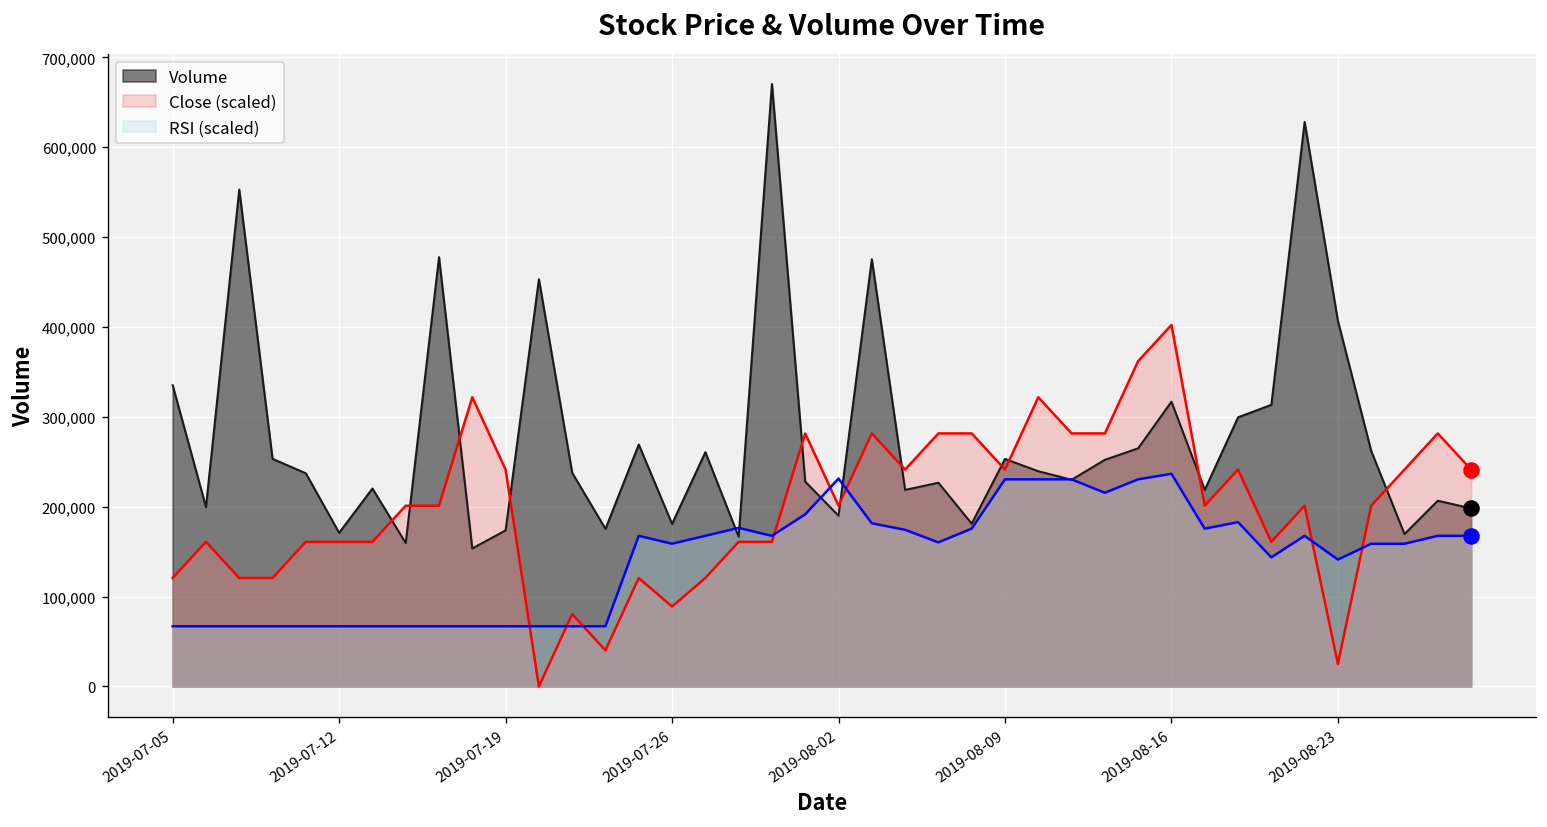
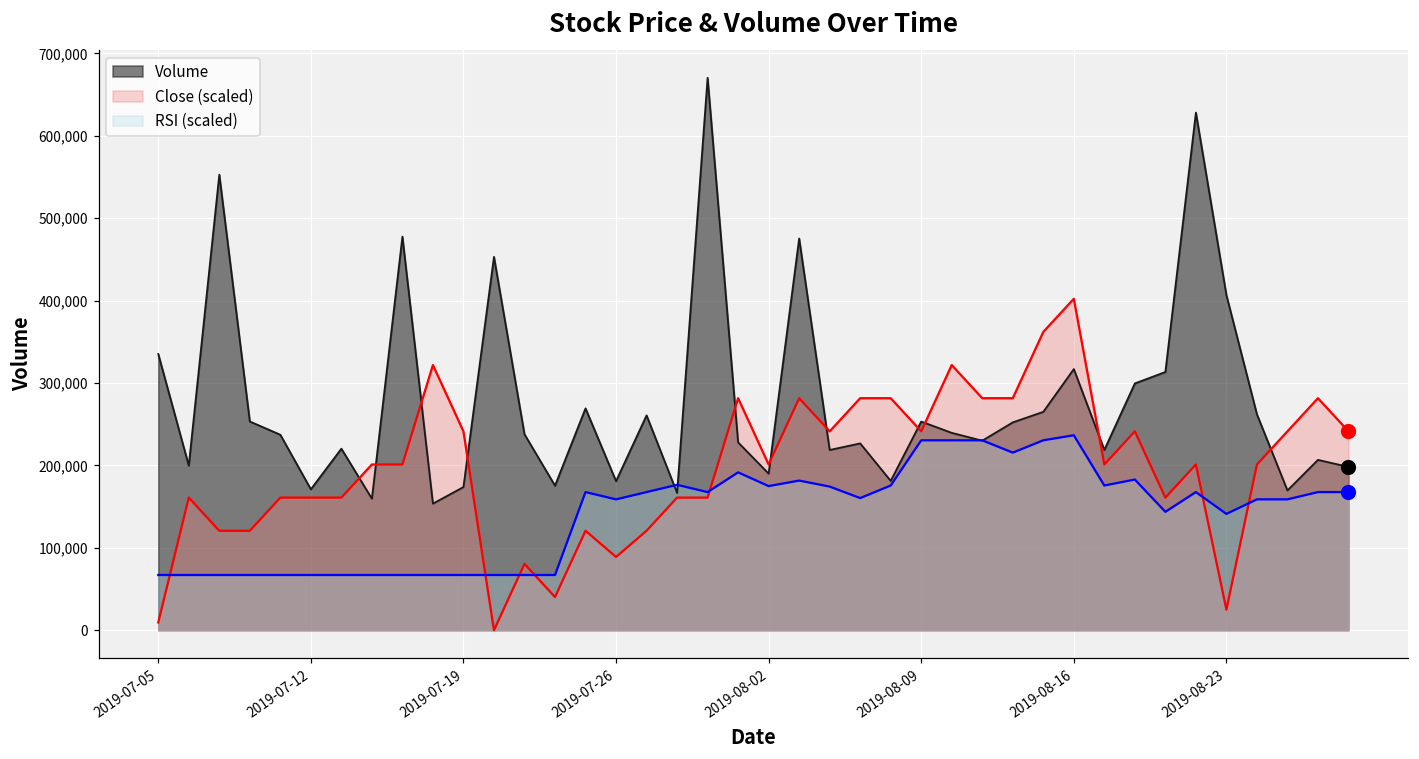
  {
    "Close (scaled)": {
-     "2019-07-05": "120,000",
+     "2019-07-05": "10,000",
      "2019-07-12": "160,000",
      "2019-07-19": "240,000",
      "2019-07-26": "90,000",
      "2019-08-02": "200,000",
      "2019-08-09": "240,000",
      "2019-08-16": "400,000",
      "2019-08-23": "20,000"
    },
    "RSI (scaled)": {
      "2019-07-05": "70,000",
      "2019-07-12": "70,000",
      "2019-07-19": "70,000",
      "2019-07-26": "160,000",
-     "2019-08-02": "230,000",
+     "2019-08-02": "170,000",
      "2019-08-09": "230,000",
      "2019-08-16": "240,000",
      "2019-08-23": "140,000"
    }
  }
